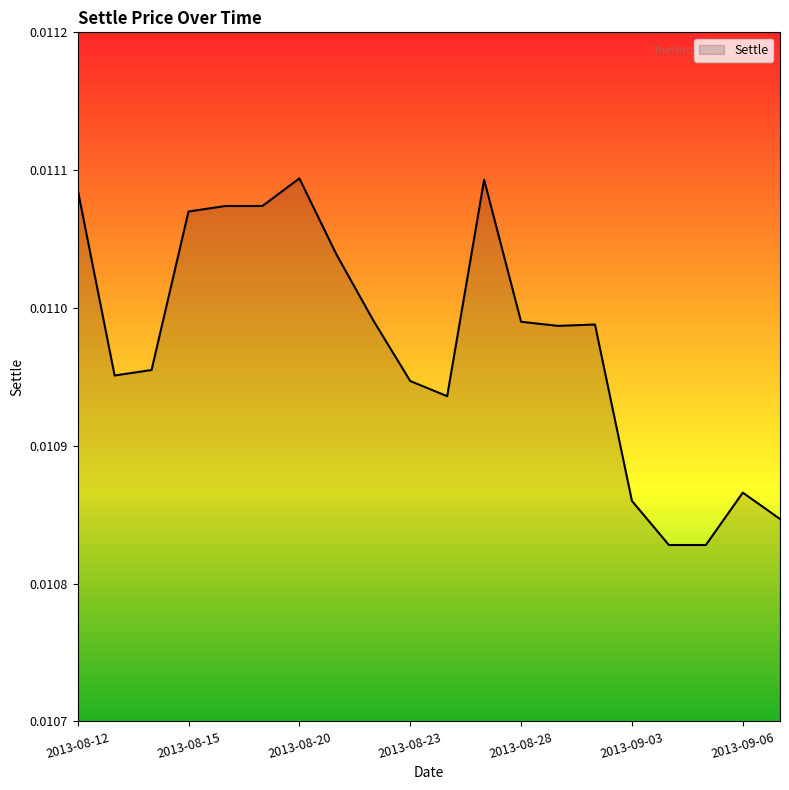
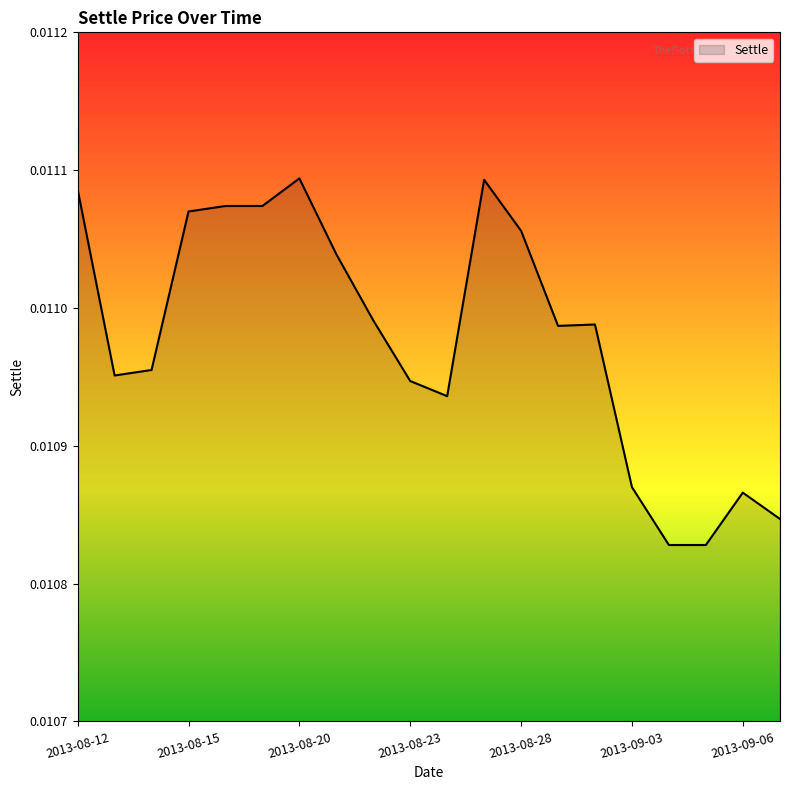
  {
    "2013-08-12": 0.011086,
    "2013-08-15": 0.011070,
    "2013-08-20": 0.011094,
    "2013-08-23": 0.010947,
-   "2013-08-28": 0.010990,
-   "2013-09-03": 0.01086,
+   "2013-08-28": 0.011056,
+   "2013-09-03": 0.01087,
    "2013-09-06": 0.010866
  }
